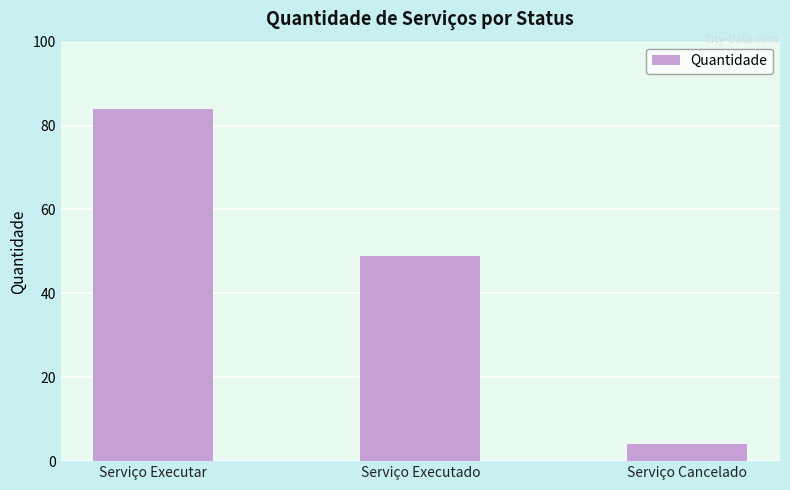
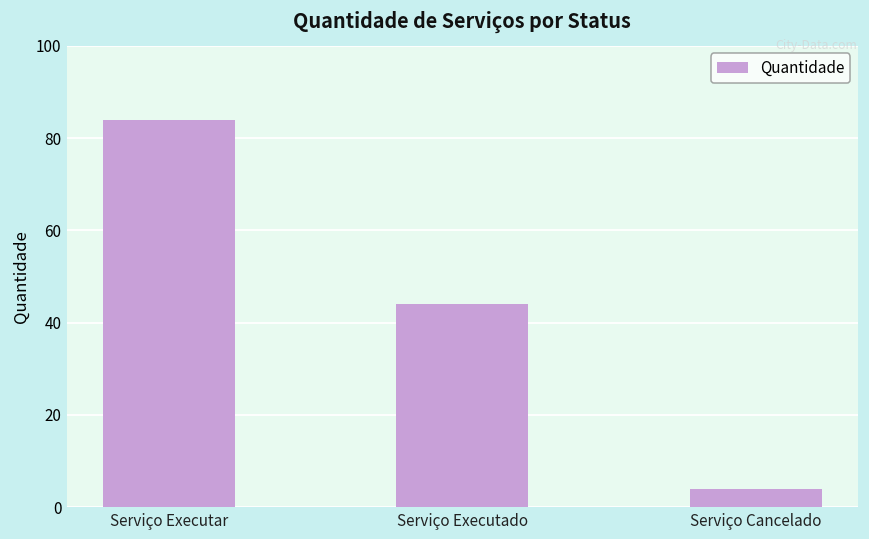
  {
    "Serviço Executar": 84,
-   "Serviço Executado": 49,
+   "Serviço Executado": 44,
    "Serviço Cancelado": 4
  }
